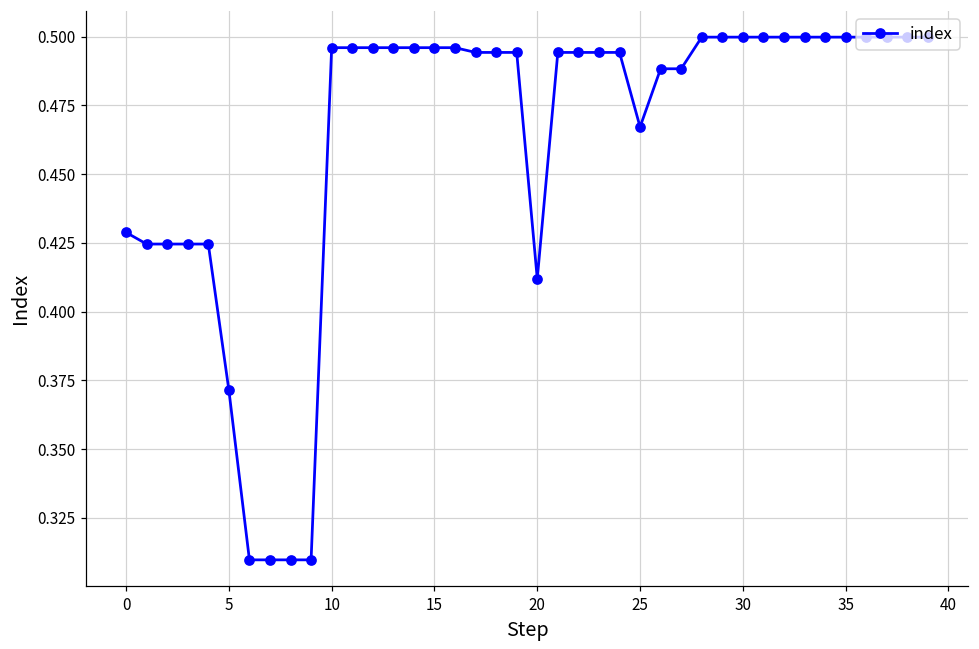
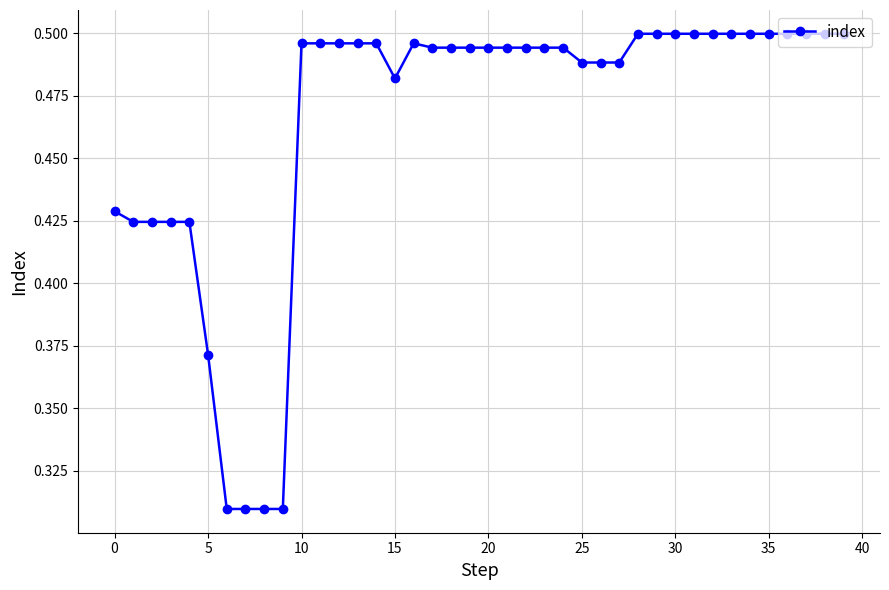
  {
    "0": 0.429,
    "5": 0.371,
    "10": 0.496,
-   "15": 0.496,
-   "20": 0.412,
-   "25": 0.467,
+   "15": 0.482,
+   "20": 0.494,
+   "25": 0.488,
    "30": 0.500,
    "35": 0.500
  }
